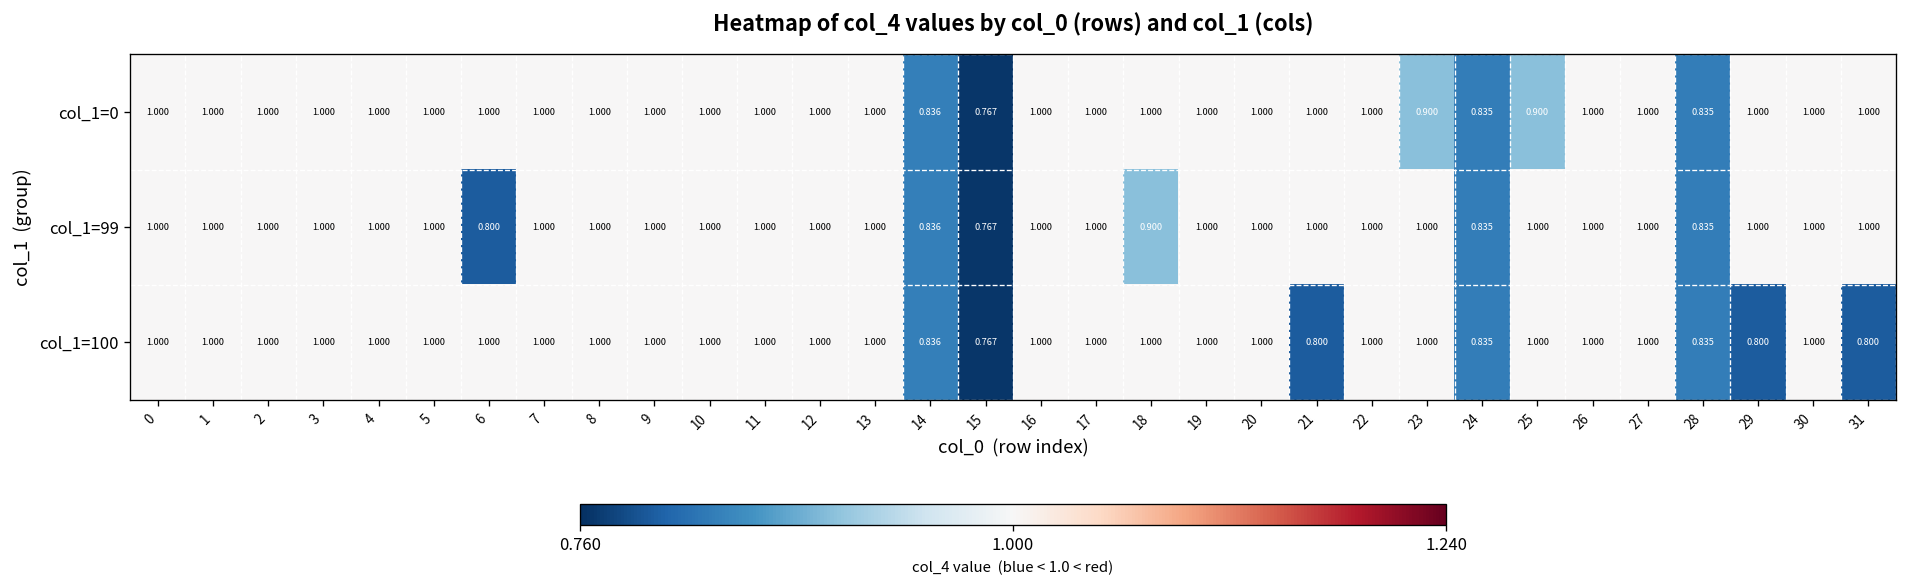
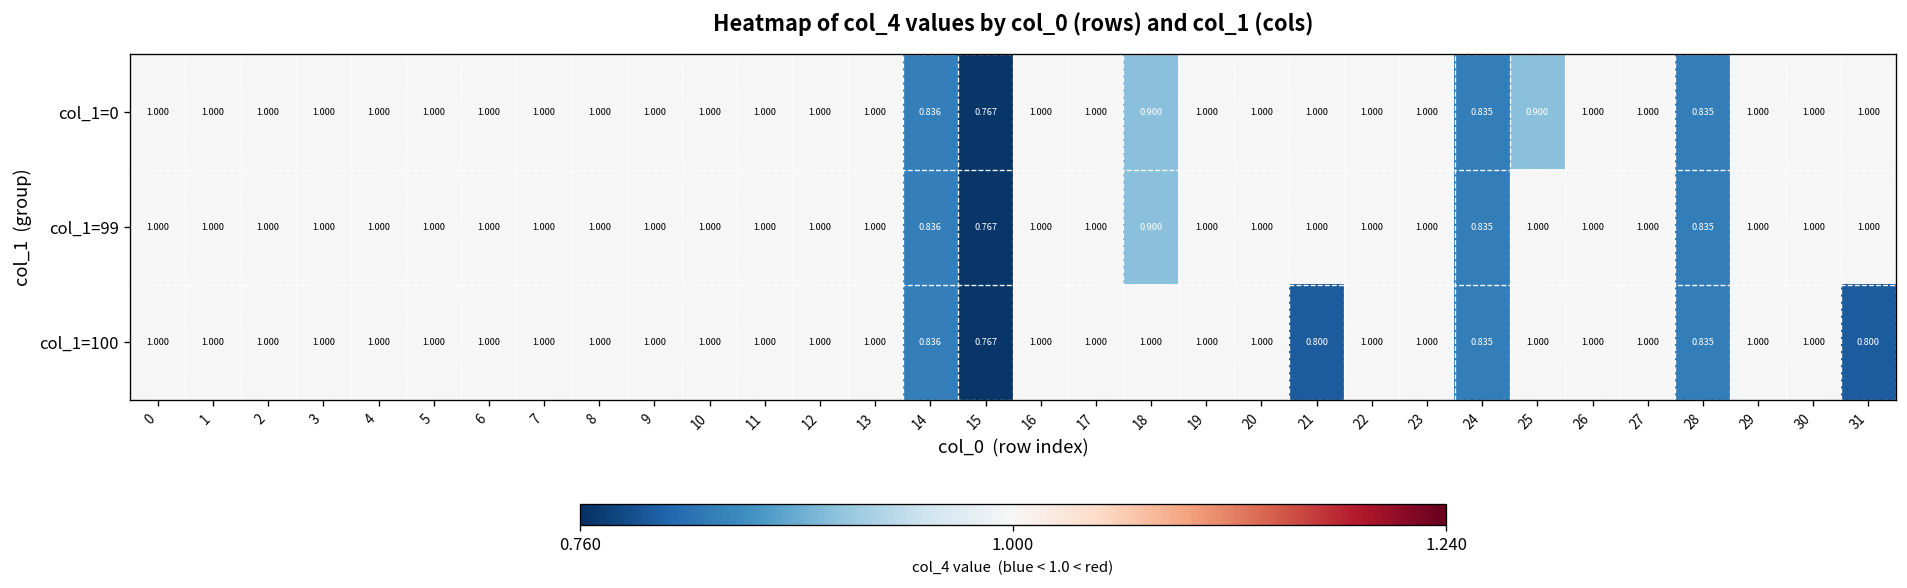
  {
    "col_1=0": {
      "0": 1.000,
      "1": 1.000,
      "2": 1.000,
      "3": 1.000,
      "4": 1.000,
      "5": 1.000,
      "6": 1.000,
      "7": 1.000,
      "8": 1.000,
      "9": 1.000,
      "10": 1.000,
      "11": 1.000,
      "12": 1.000,
      "13": 1.000,
      "14": 0.836,
      "15": 0.767,
      "16": 1.000,
      "17": 1.000,
-     "18": 1.000,
+     "18": 0.900,
      "19": 1.000,
      "20": 1.000,
      "21": 1.000,
      "22": 1.000,
-     "23": 0.900,
+     "23": 1.000,
      "24": 0.835,
      "25": 0.900,
      "26": 1.000,
      "27": 1.000,
      "28": 0.835,
      "29": 1.000,
      "30": 1.000,
      "31": 1.000
    },
    "col_1=99": {
      "0": 1.000,
      "1": 1.000,
      "2": 1.000,
      "3": 1.000,
      "4": 1.000,
      "5": 1.000,
-     "6": 0.800,
+     "6": 1.000,
      "7": 1.000,
      "8": 1.000,
      "9": 1.000,
      "10": 1.000,
      "11": 1.000,
      "12": 1.000,
      "13": 1.000,
      "14": 0.836,
      "15": 0.767,
      "16": 1.000,
      "17": 1.000,
      "18": 0.900,
      "19": 1.000,
      "20": 1.000,
      "21": 1.000,
      "22": 1.000,
      "23": 1.000,
      "24": 0.835,
      "25": 1.000,
      "26": 1.000,
      "27": 1.000,
      "28": 0.835,
      "29": 1.000,
      "30": 1.000,
      "31": 1.000
    },
    "col_1=100": {
      "0": 1.000,
      "1": 1.000,
      "2": 1.000,
      "3": 1.000,
      "4": 1.000,
      "5": 1.000,
      "6": 1.000,
      "7": 1.000,
      "8": 1.000,
      "9": 1.000,
      "10": 1.000,
      "11": 1.000,
      "12": 1.000,
      "13": 1.000,
      "14": 0.836,
      "15": 0.767,
      "16": 1.000,
      "17": 1.000,
      "18": 1.000,
      "19": 1.000,
      "20": 1.000,
      "21": 0.800,
      "22": 1.000,
      "23": 1.000,
      "24": 0.835,
      "25": 1.000,
      "26": 1.000,
      "27": 1.000,
      "28": 0.835,
-     "29": 0.800,
+     "29": 1.000,
      "30": 1.000,
      "31": 0.800
    }
  }
